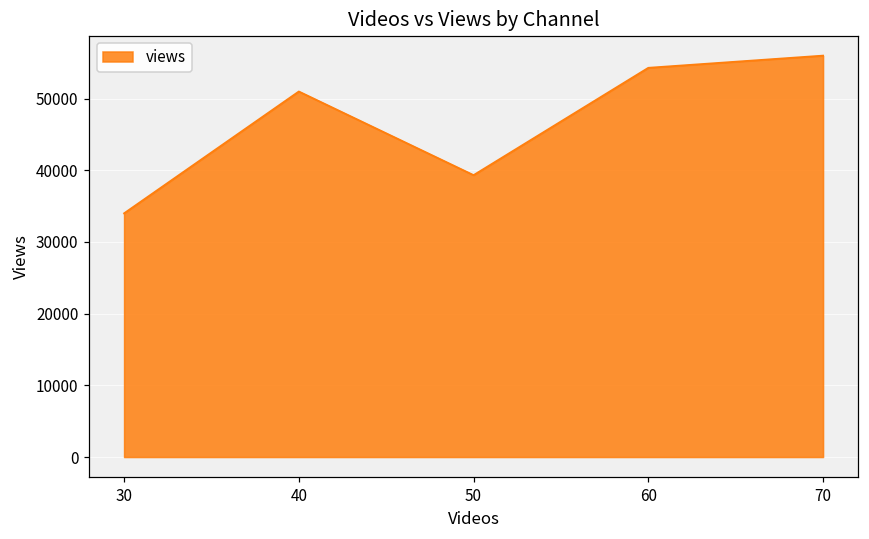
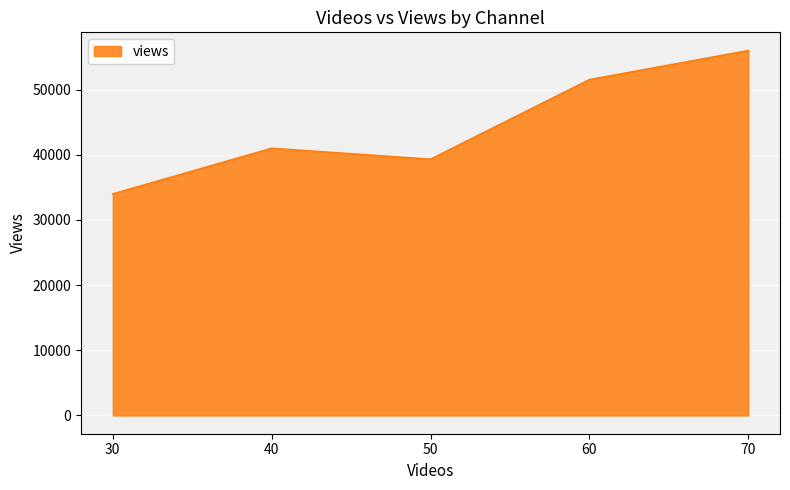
  {
    "30": 34000,
-   "40": 51000,
+   "40": 41000,
    "50": 39000,
-   "60": 54000,
+   "60": 52000,
    "70": 56000
  }
